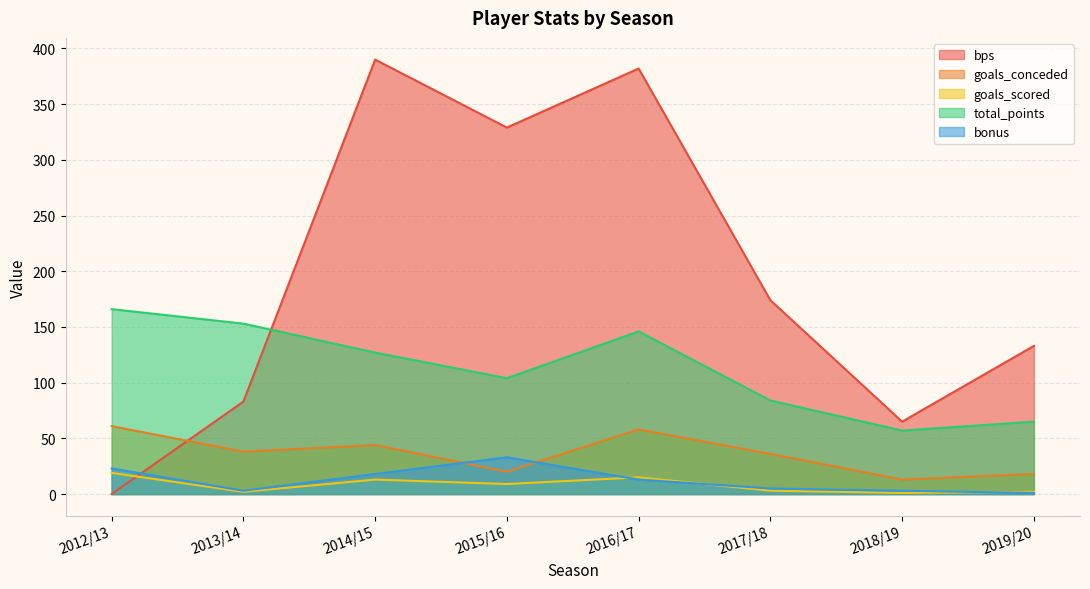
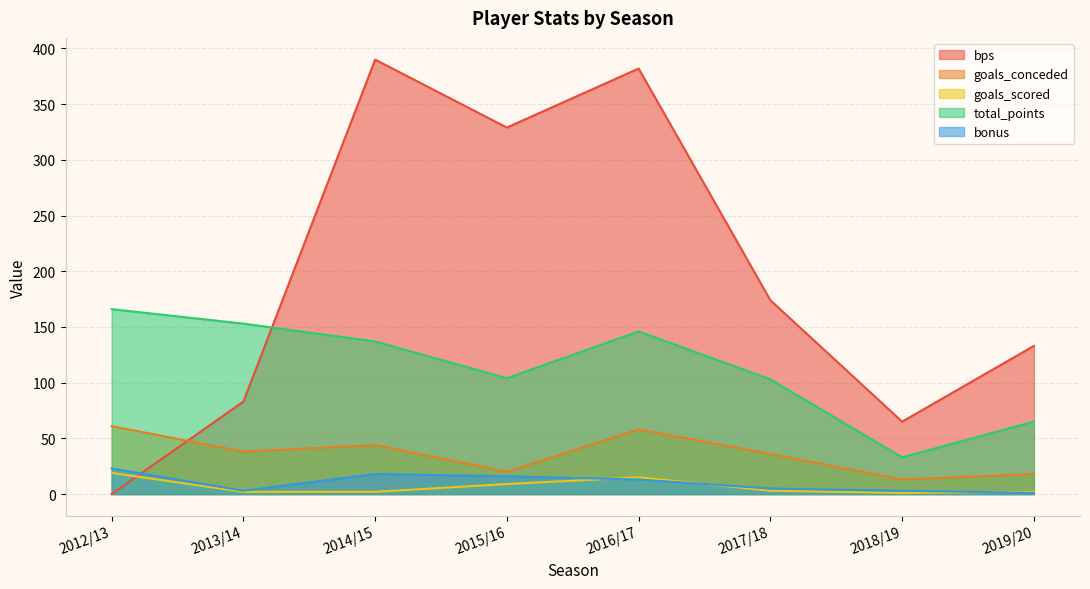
  {
    "goals_scored": {
      "2012/13": 19,
-     "2014/15": 13,
+     "2014/15": 2,
      "2015/16": 9
    },
    "total_points": {
      "2012/13": 166,
      "2013/14": 153,
-     "2014/15": 127,
+     "2014/15": 137,
      "2015/16": 104,
      "2016/17": 146,
-     "2017/18": 84,
-     "2018/19": 57,
+     "2017/18": 103,
+     "2018/19": 33,
      "2019/20": 65
    },
    "bonus": {
      "2012/13": 23,
      "2014/15": 18,
-     "2015/16": 33
+     "2015/16": 16
    }
  }
